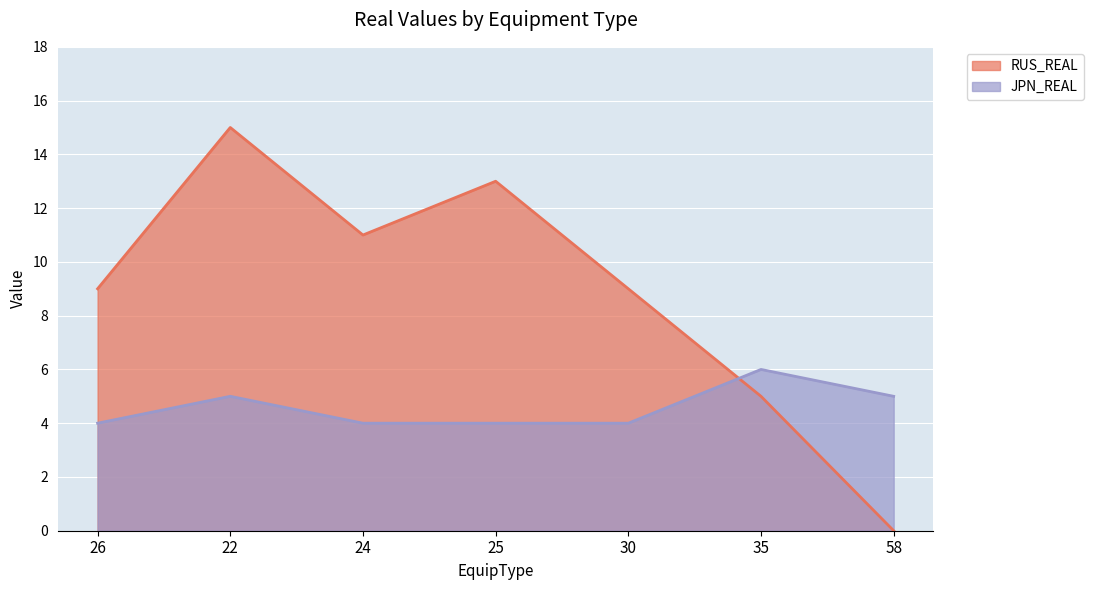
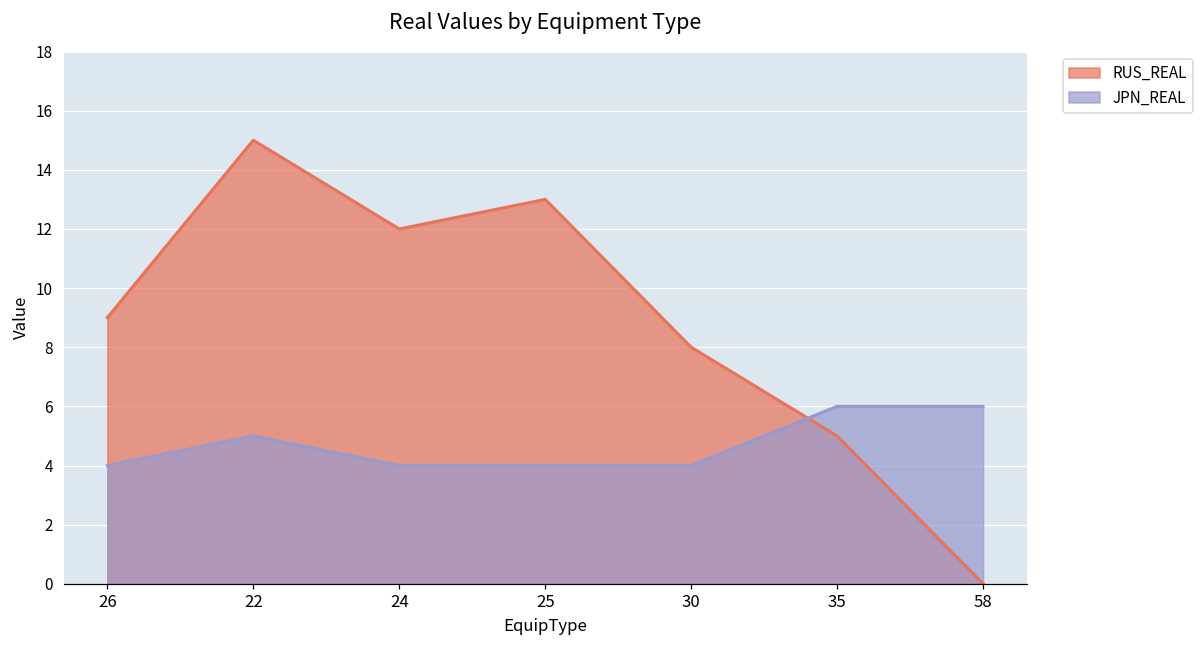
  {
    "RUS_REAL": {
      "26": 9,
      "22": 15,
-     "24": 11,
+     "24": 12,
      "25": 13,
-     "30": 9,
+     "30": 8,
      "35": 5,
      "58": 0
    },
    "JPN_REAL": {
      "26": 4,
      "22": 5,
      "24": 4,
      "25": 4,
      "30": 4,
      "35": 6,
-     "58": 5
+     "58": 6
    }
  }
